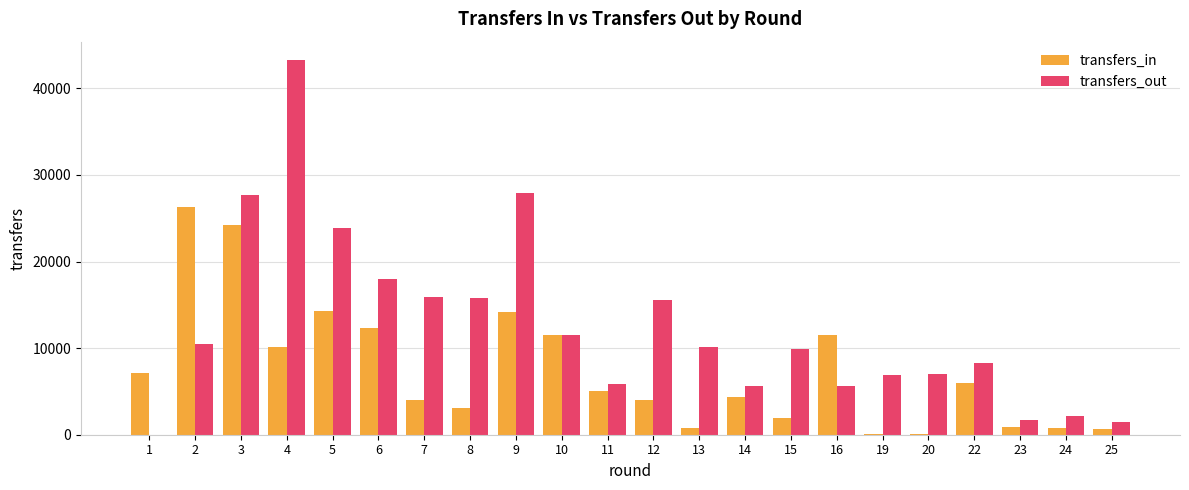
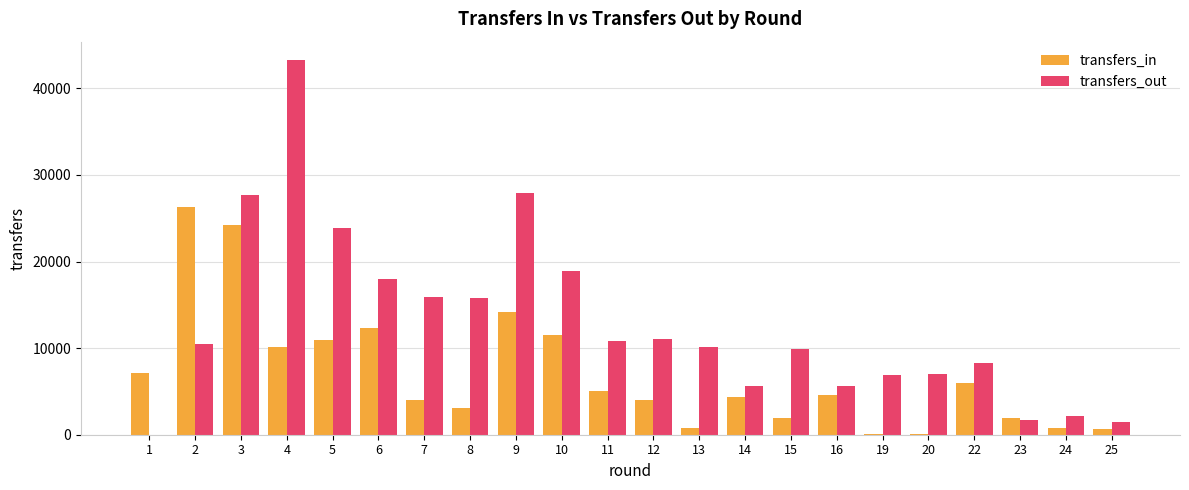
  {
    "transfers_in": {
      "1": 7000,
      "2": 26000,
      "3": 24000,
      "4": 10000,
-     "5": 14000,
+     "5": 11000,
      "6": 12000,
      "7": 4000,
      "8": 3000,
      "9": 14000,
      "10": 11000,
      "11": 5000,
      "12": 4000,
      "13": 1000,
      "14": 4000,
      "15": 2000,
-     "16": 12000,
+     "16": 5000,
      "22": 6000,
-     "23": 1000,
+     "23": 2000,
      "24": 1000,
      "25": 1000
    },
    "transfers_out": {
      "1": 0,
      "2": 10000,
      "3": 28000,
      "4": 43000,
      "5": 24000,
      "6": 18000,
      "7": 16000,
      "8": 16000,
      "9": 28000,
-     "10": 12000,
-     "11": 6000,
-     "12": 16000,
+     "10": 19000,
+     "11": 11000,
+     "12": 11000,
      "13": 10000,
      "14": 6000,
      "15": 10000,
      "16": 6000,
      "19": 7000,
      "20": 7000,
      "22": 8000,
      "23": 2000,
      "24": 2000,
      "25": 2000
    }
  }
